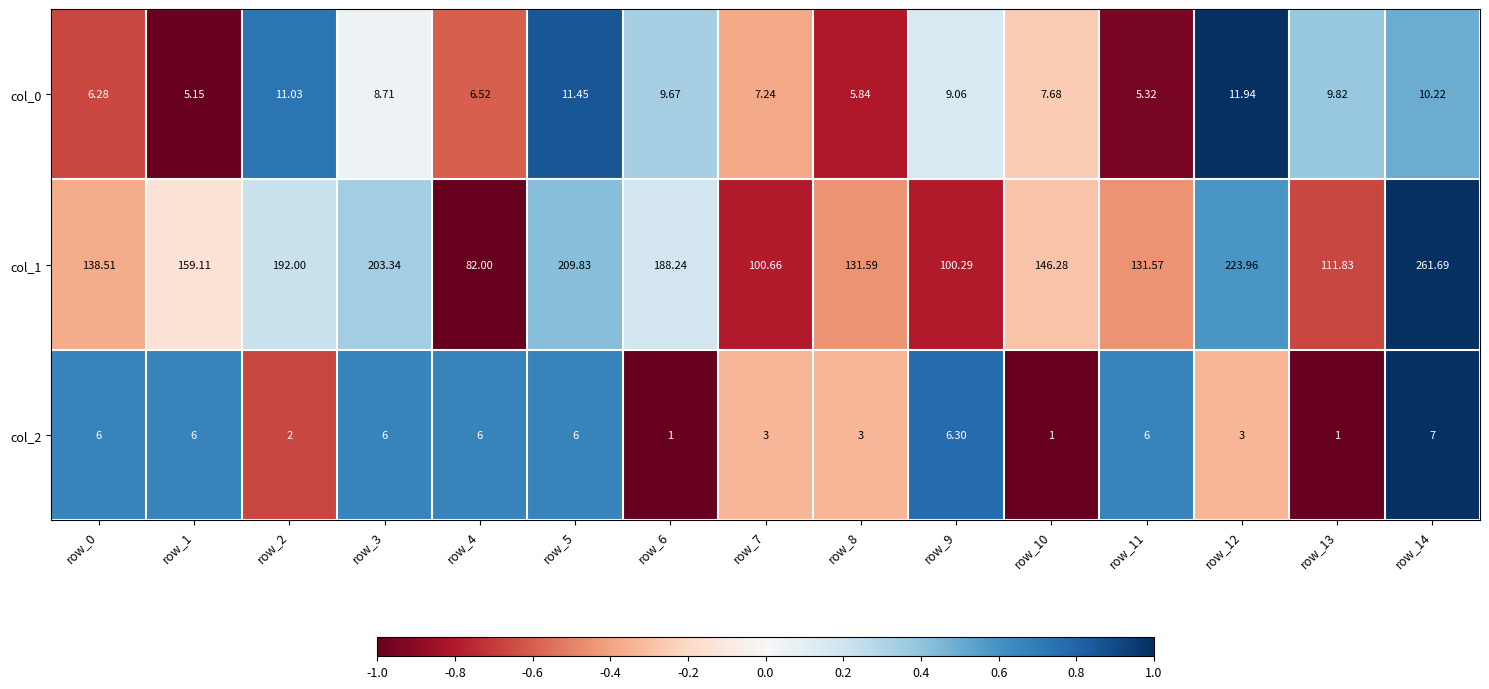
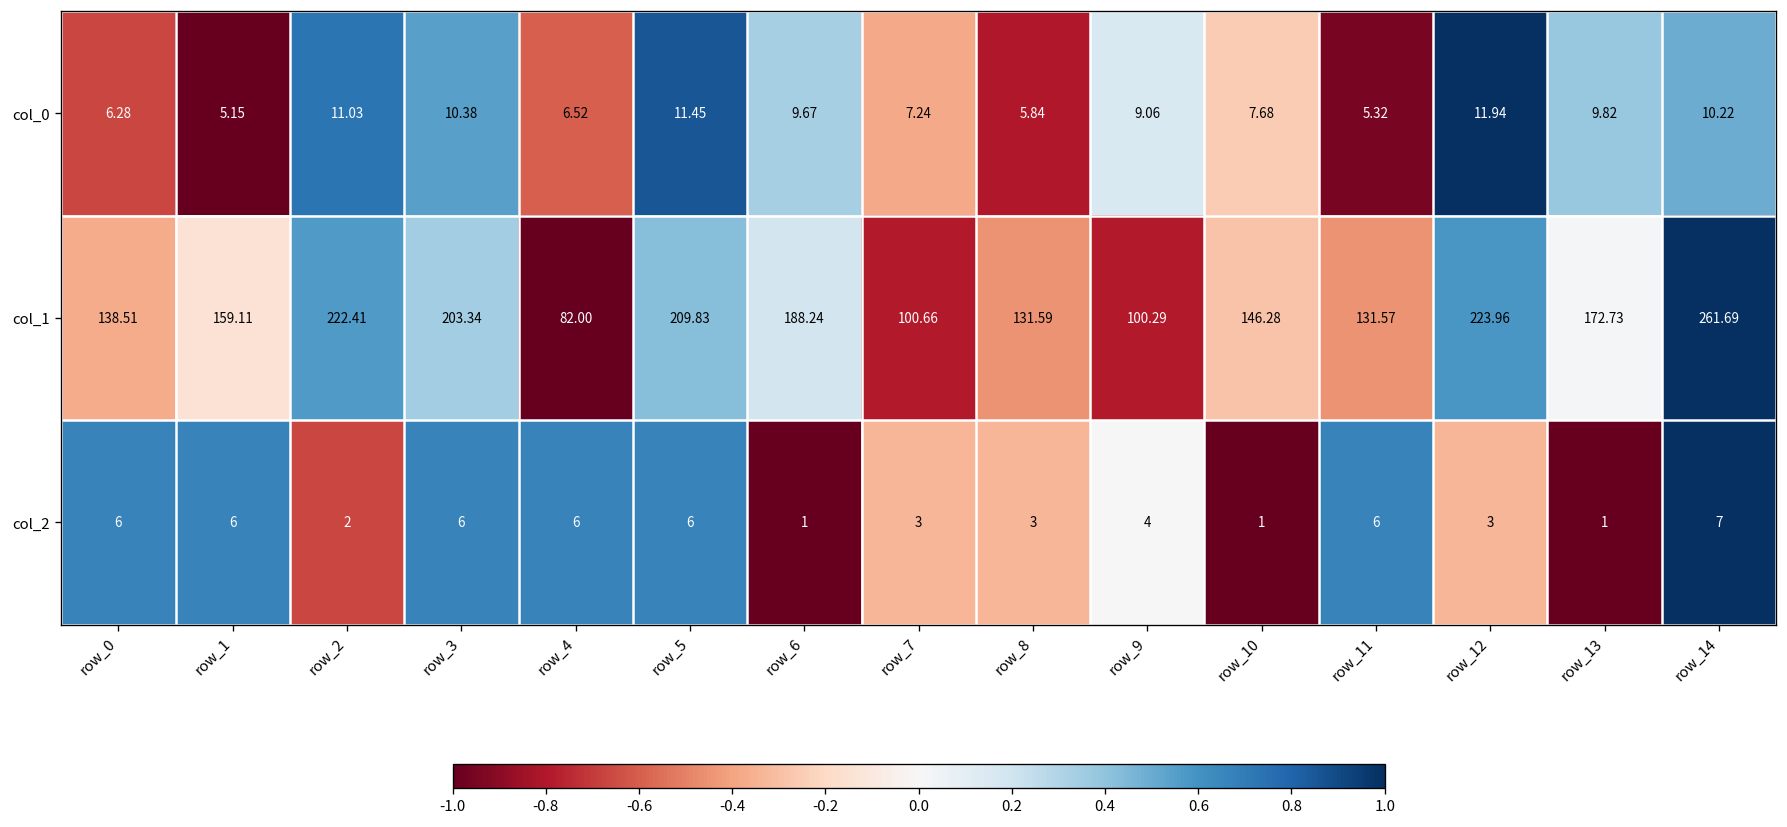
  {
    "col_0": {
      "row_0": 6.28,
      "row_1": 5.15,
      "row_2": 11.03,
-     "row_3": 8.71,
+     "row_3": 10.38,
      "row_4": 6.52,
      "row_5": 11.45,
      "row_6": 9.67,
      "row_7": 7.24,
      "row_8": 5.84,
      "row_9": 9.06,
      "row_10": 7.68,
      "row_11": 5.32,
      "row_12": 11.94,
      "row_13": 9.82,
      "row_14": 10.22
    },
    "col_1": {
      "row_0": 138.51,
      "row_1": 159.11,
-     "row_2": 192.00,
+     "row_2": 222.41,
      "row_3": 203.34,
      "row_4": 82.00,
      "row_5": 209.83,
      "row_6": 188.24,
      "row_7": 100.66,
      "row_8": 131.59,
      "row_9": 100.29,
      "row_10": 146.28,
      "row_11": 131.57,
      "row_12": 223.96,
-     "row_13": 111.83,
+     "row_13": 172.73,
      "row_14": 261.69
    },
    "col_2": {
      "row_0": 6,
      "row_1": 6,
      "row_2": 2,
      "row_3": 6,
      "row_4": 6,
      "row_5": 6,
      "row_6": 1,
      "row_7": 3,
      "row_8": 3,
-     "row_9": 6.30,
+     "row_9": 4,
      "row_10": 1,
      "row_11": 6,
      "row_12": 3,
      "row_13": 1,
      "row_14": 7
    }
  }
